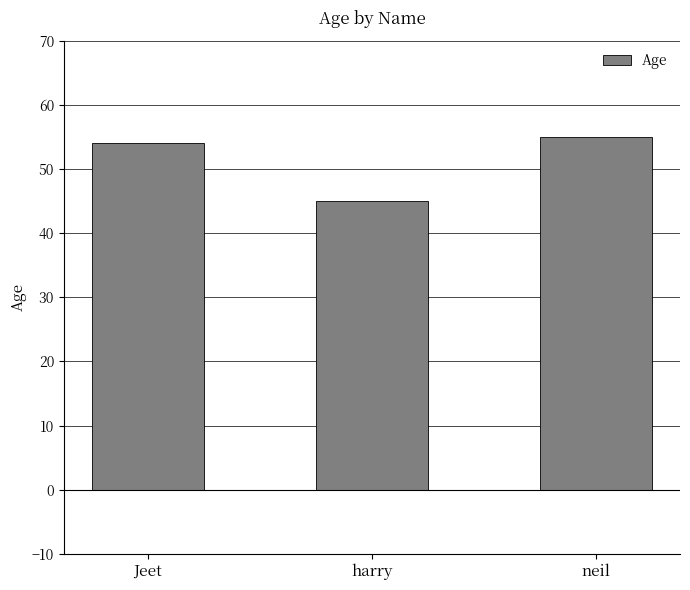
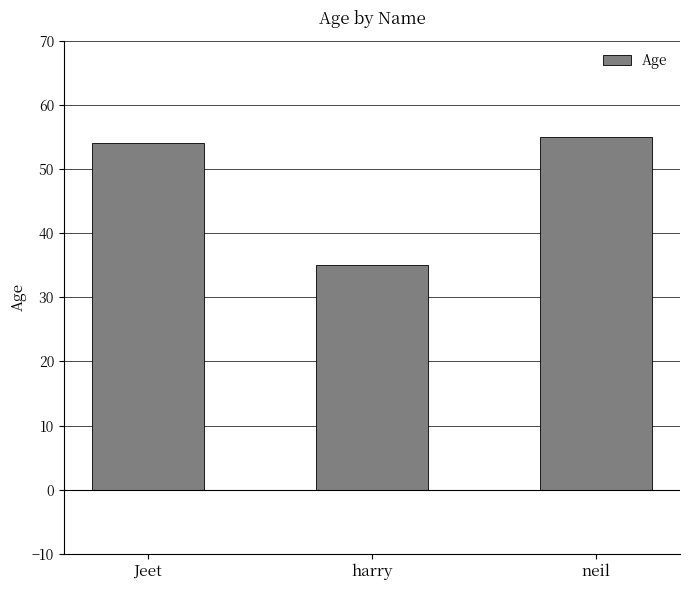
  {
    "Jeet": 54,
-   "harry": 45,
+   "harry": 35,
    "neil": 55
  }
